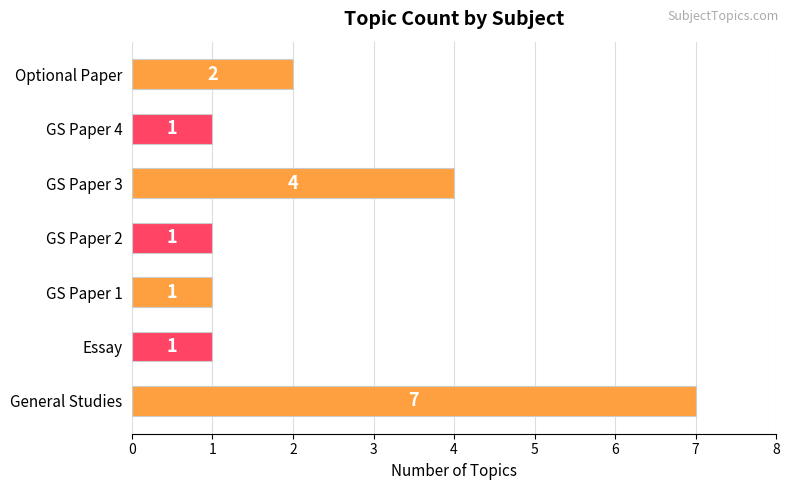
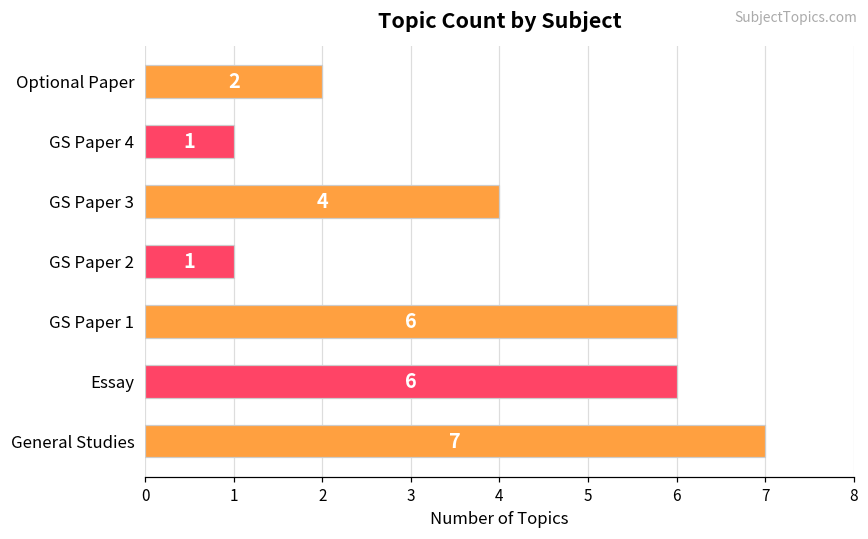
  {
    "Optional Paper": 2,
    "GS Paper 4": 1,
    "GS Paper 3": 4,
    "GS Paper 2": 1,
-   "GS Paper 1": 1,
-   "Essay": 1,
+   "GS Paper 1": 6,
+   "Essay": 6,
    "General Studies": 7
  }
